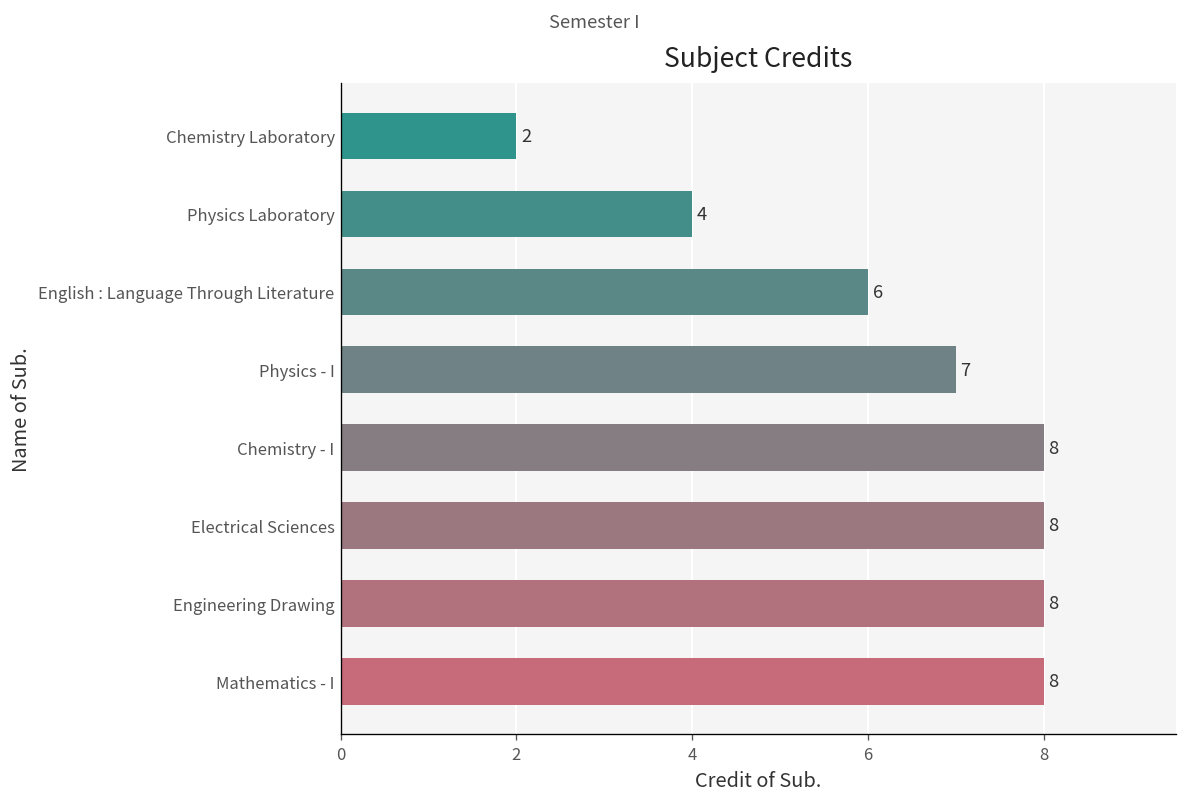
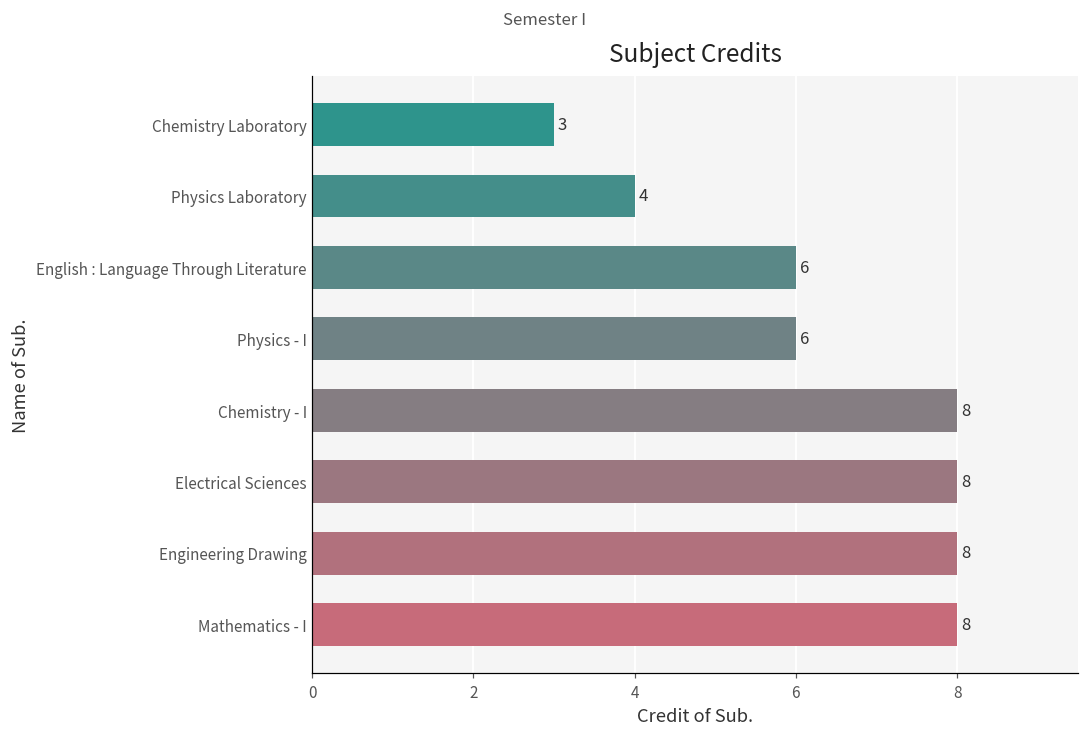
  {
-   "Chemistry Laboratory": 2,
+   "Chemistry Laboratory": 3,
    "Physics Laboratory": 4,
    "English : Language Through Literature": 6,
-   "Physics - I": 7,
+   "Physics - I": 6,
    "Chemistry - I": 8,
    "Electrical Sciences": 8,
    "Engineering Drawing": 8,
    "Mathematics - I": 8
  }
